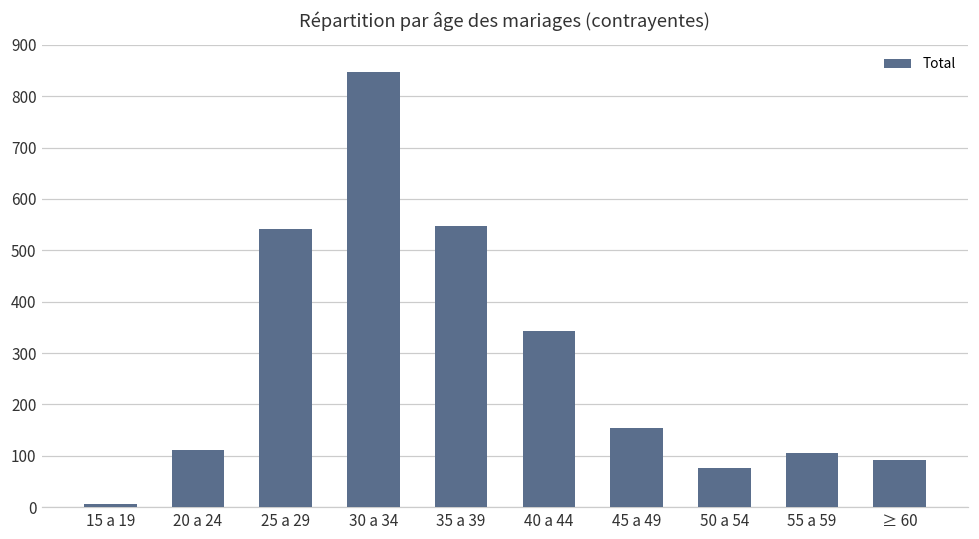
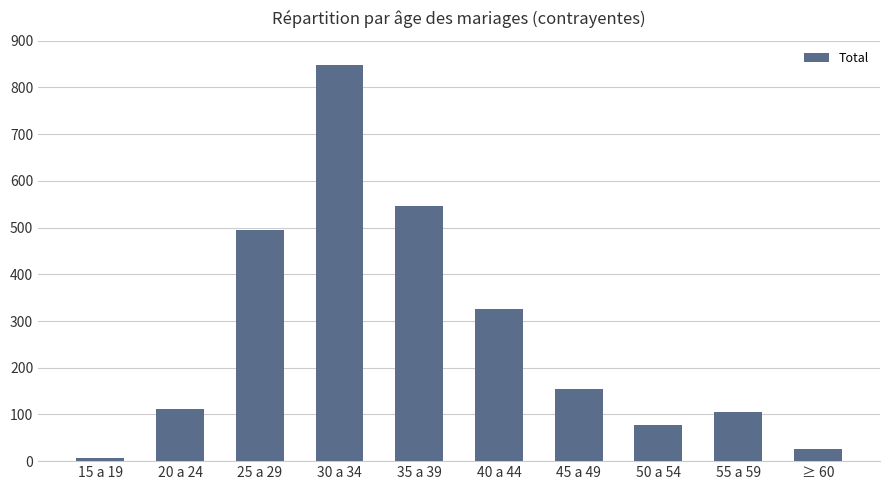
  {
    "15 a 19": 10,
    "20 a 24": 110,
-   "25 a 29": 540,
+   "25 a 29": 490,
    "30 a 34": 850,
    "35 a 39": 550,
-   "40 a 44": 340,
+   "40 a 44": 330,
    "45 a 49": 160,
    "50 a 54": 80,
    "55 a 59": 110,
-   "≥ 60": 90
+   "≥ 60": 30
  }
